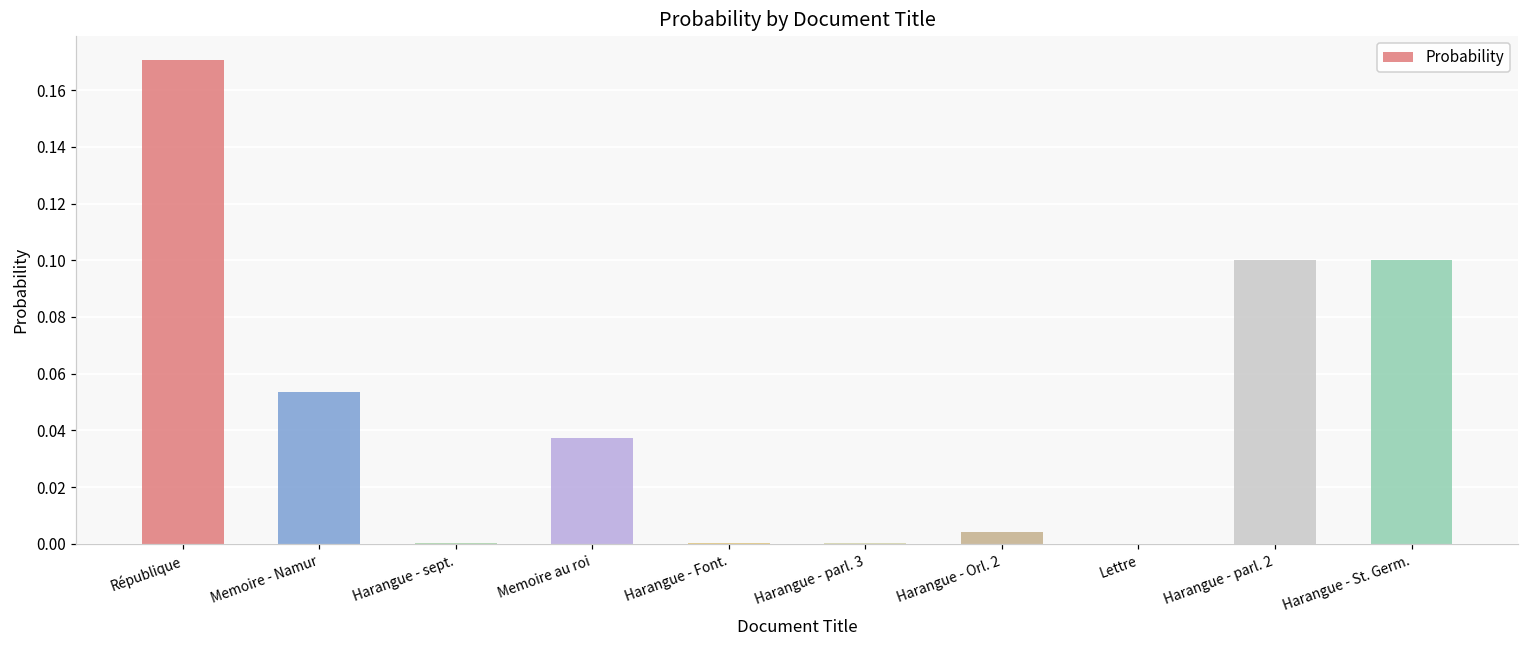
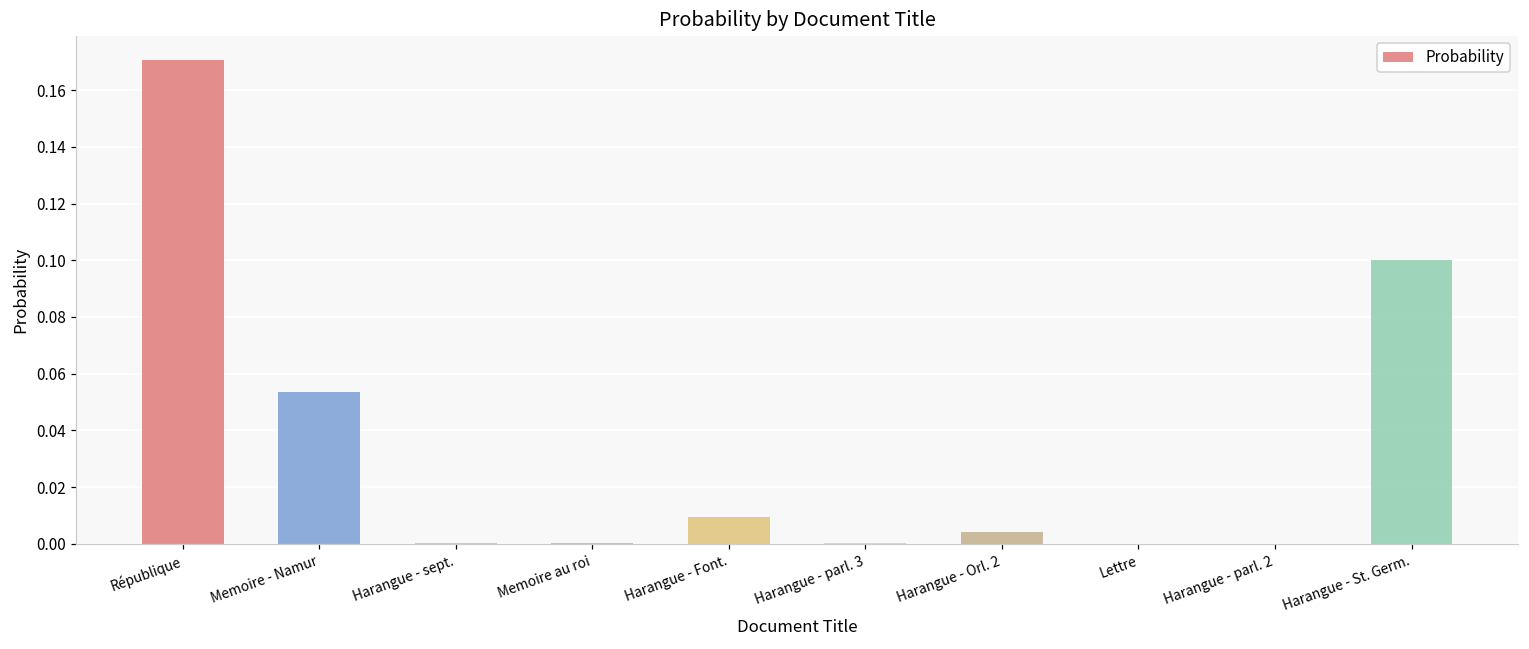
  {
    "République": 0.171,
    "Memoire - Namur": 0.054,
-   "Memoire au roi": 0.037,
-   "Harangue - Font.": 0.000,
+   "Memoire au roi": 0.000,
+   "Harangue - Font.": 0.010,
    "Harangue - Orl. 2": 0.004,
    "Lettre": 0.000,
-   "Harangue - parl. 2": 0.1,
+   "Harangue - parl. 2": 0.0,
    "Harangue - St. Germ.": 0.100
  }
